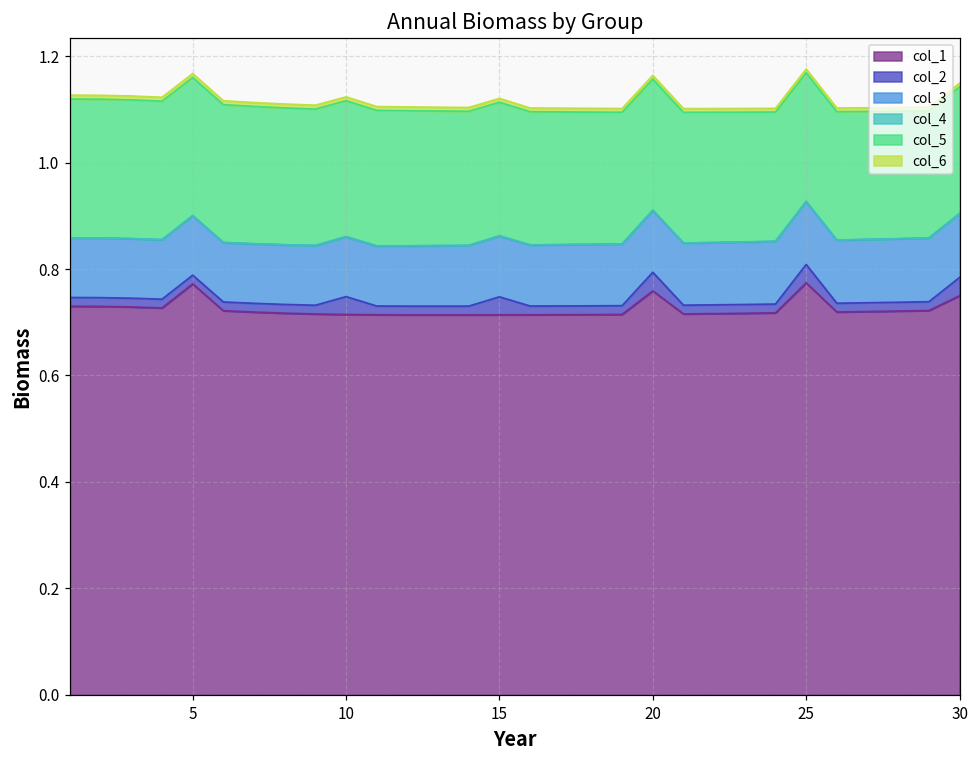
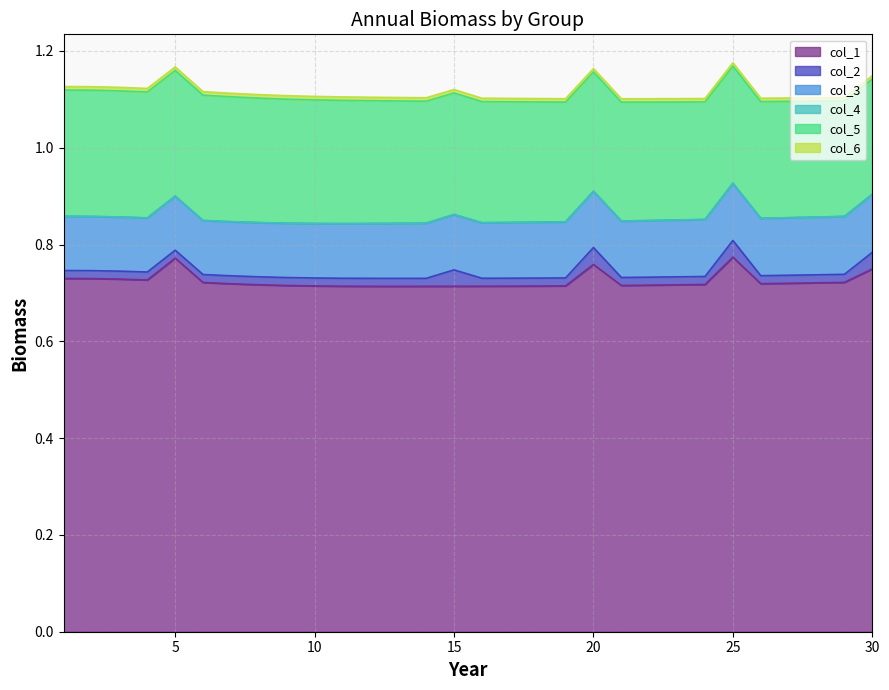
  {
    "col_1": {
      "5": 0.77,
      "10": 0.71,
      "15": 0.71,
      "20": 0.76,
      "25": 0.77,
      "30": 0.75
    },
    "col_2": {
      "5": 0.02,
-     "10": 0.03,
+     "10": 0.02,
      "15": 0.03,
      "20": 0.04,
      "25": 0.03,
      "30": 0.03
    },
    "col_5": {
      "5": 0.26,
      "10": 0.26,
      "15": 0.25,
      "20": 0.25,
      "25": 0.24,
      "30": 0.24
    },
    "col_6": {
      "5": 0.01,
      "10": 0.01,
      "15": 0.01,
      "20": 0.01,
      "25": 0.01,
      "30": 0.01
    }
  }
